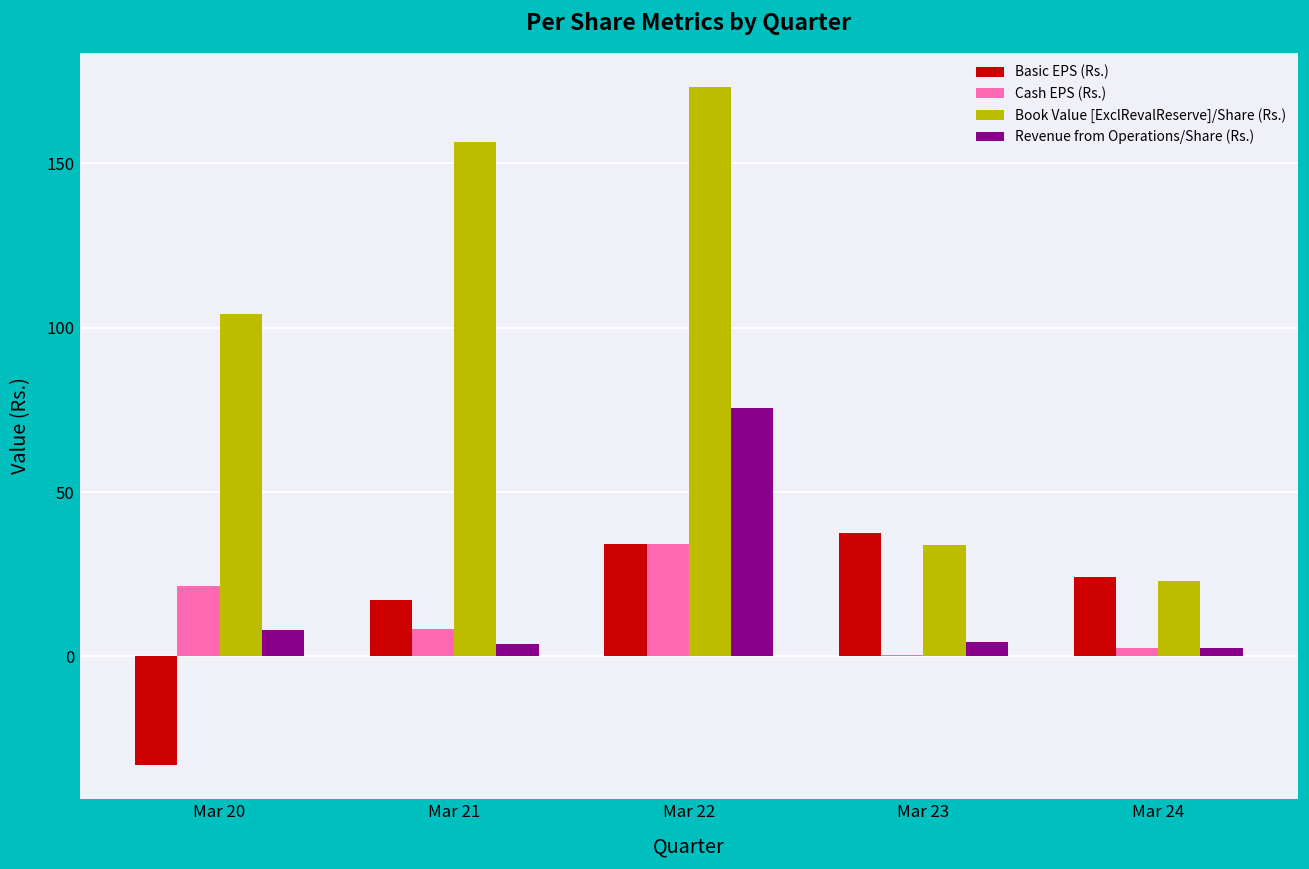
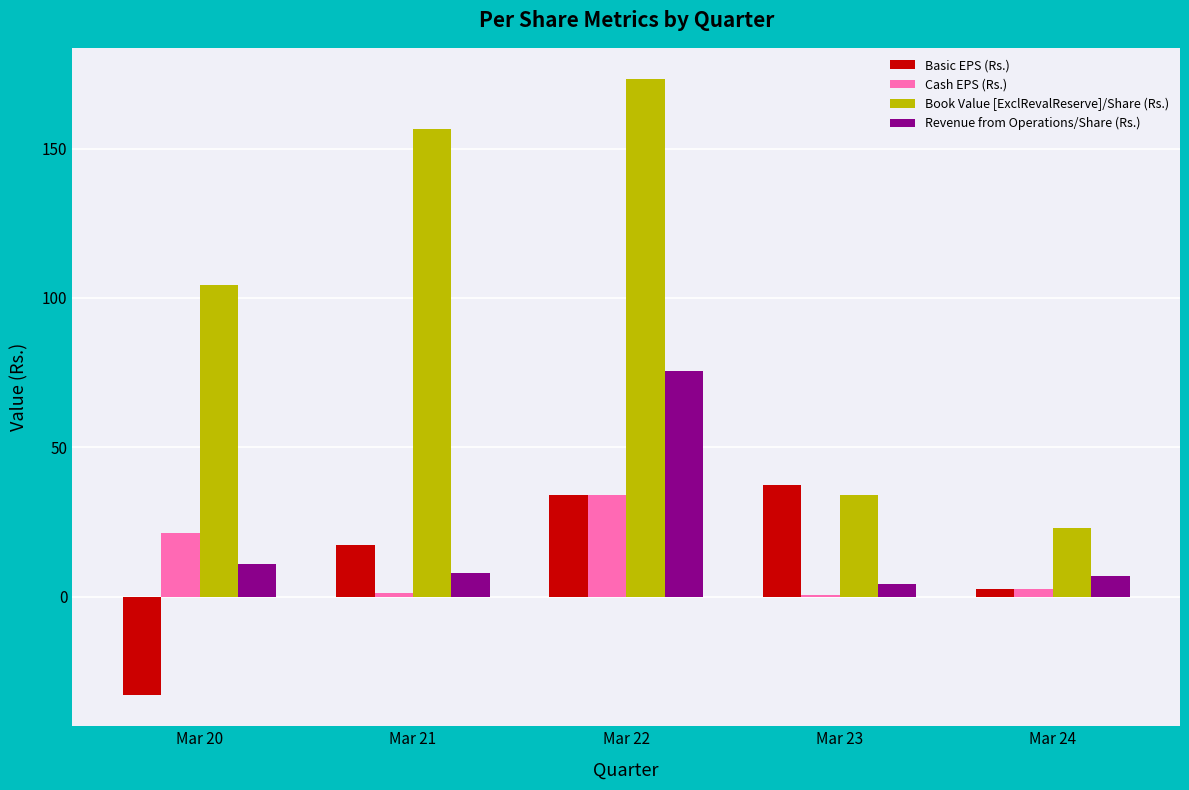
  {
    "Basic EPS (Rs.)": {
      "Mar 20": -33,
      "Mar 21": 17,
      "Mar 22": 34,
      "Mar 23": 38,
-     "Mar 24": 24
+     "Mar 24": 3
    },
    "Cash EPS (Rs.)": {
      "Mar 20": 21,
-     "Mar 21": 8,
+     "Mar 21": 1,
      "Mar 22": 34,
      "Mar 24": 3
    },
    "Book Value [ExclRevalReserve]/Share (Rs.)": {
      "Mar 20": 104,
      "Mar 21": 156,
      "Mar 22": 173,
      "Mar 23": 34,
      "Mar 24": 23
    },
    "Revenue from Operations/Share (Rs.)": {
-     "Mar 20": 8,
-     "Mar 21": 4,
+     "Mar 20": 11,
+     "Mar 21": 8,
      "Mar 22": 76,
      "Mar 23": 4,
-     "Mar 24": 3
+     "Mar 24": 7
    }
  }
